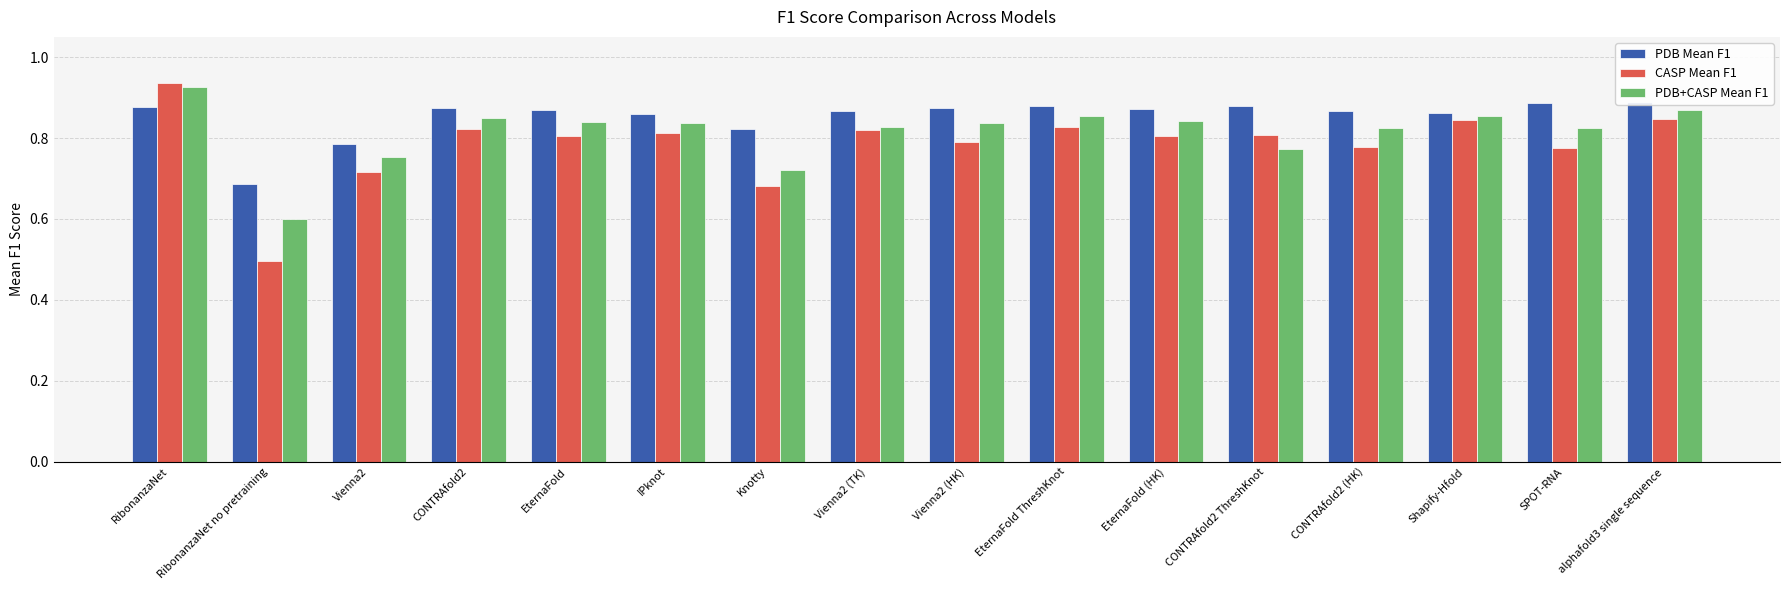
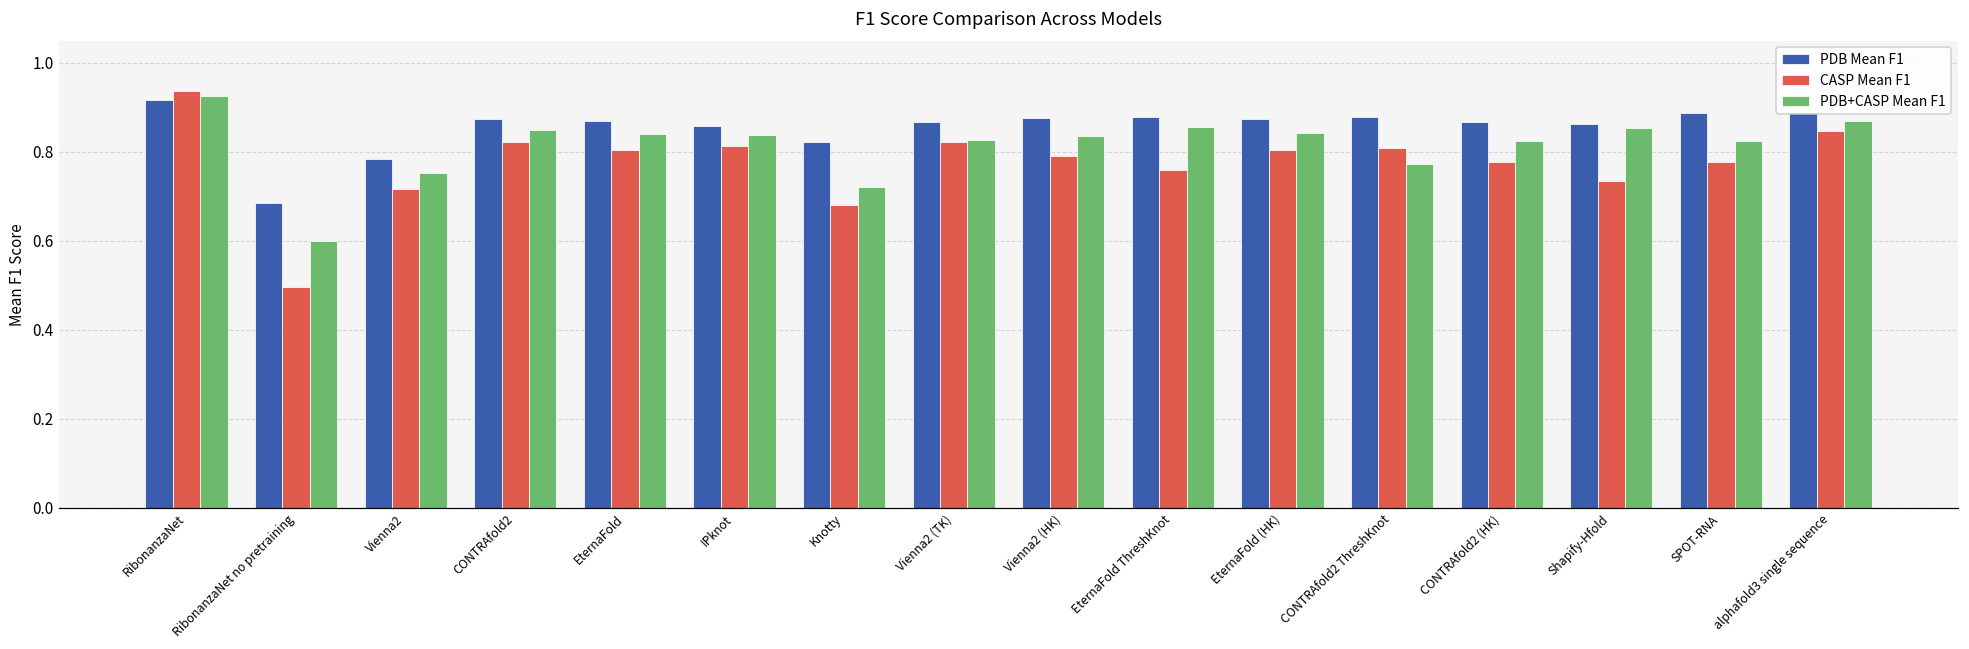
  {
    "PDB Mean F1": {
-     "RibonanzaNet": 0.88,
+     "RibonanzaNet": 0.92,
      "RibonanzaNet no pretraining": 0.69,
      "Vienna2": 0.78,
      "CONTRAfold2": 0.87,
      "EternaFold": 0.87,
      "IPknot": 0.86,
      "Knotty": 0.82,
      "Vienna2 (TK)": 0.87,
      "Vienna2 (HK)": 0.88,
      "EternaFold ThreshKnot": 0.88,
      "EternaFold (HK)": 0.87,
      "CONTRAfold2 ThreshKnot": 0.88,
      "CONTRAfold2 (HK)": 0.87,
      "Shapify-Hfold": 0.86,
      "SPOT-RNA": 0.89
    },
    "CASP Mean F1": {
      "RibonanzaNet": 0.94,
      "RibonanzaNet no pretraining": 0.50,
      "Vienna2": 0.72,
      "CONTRAfold2": 0.82,
      "EternaFold": 0.80,
      "IPknot": 0.81,
      "Knotty": 0.68,
      "Vienna2 (TK)": 0.82,
      "Vienna2 (HK)": 0.79,
-     "EternaFold ThreshKnot": 0.83,
+     "EternaFold ThreshKnot": 0.76,
      "EternaFold (HK)": 0.81,
      "CONTRAfold2 ThreshKnot": 0.81,
      "CONTRAfold2 (HK)": 0.78,
-     "Shapify-Hfold": 0.84,
+     "Shapify-Hfold": 0.73,
      "SPOT-RNA": 0.78,
      "alphafold3 single sequence": 0.85
    },
    "PDB+CASP Mean F1": {
      "RibonanzaNet": 0.93,
      "RibonanzaNet no pretraining": 0.60,
      "Vienna2": 0.75,
      "CONTRAfold2": 0.85,
      "EternaFold": 0.84,
      "IPknot": 0.84,
      "Knotty": 0.72,
      "Vienna2 (TK)": 0.83,
      "Vienna2 (HK)": 0.84,
      "EternaFold ThreshKnot": 0.85,
      "EternaFold (HK)": 0.84,
      "CONTRAfold2 ThreshKnot": 0.77,
      "CONTRAfold2 (HK)": 0.83,
      "Shapify-Hfold": 0.85,
      "SPOT-RNA": 0.82,
      "alphafold3 single sequence": 0.87
    }
  }
